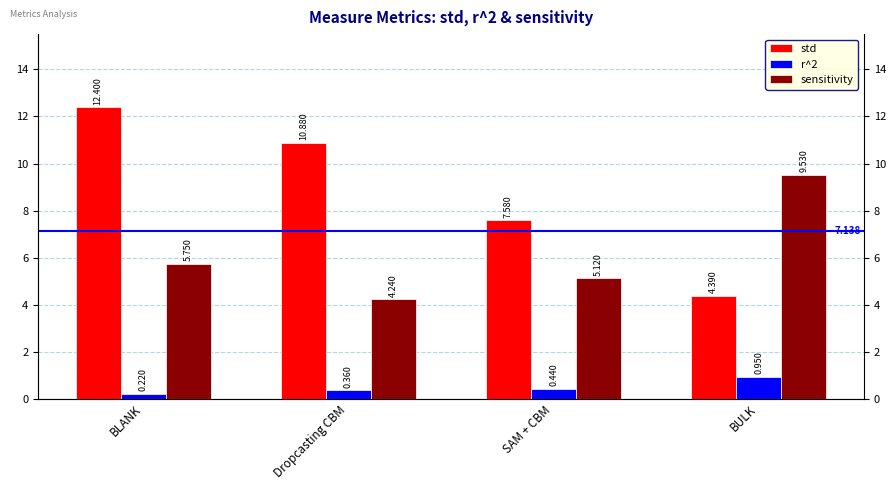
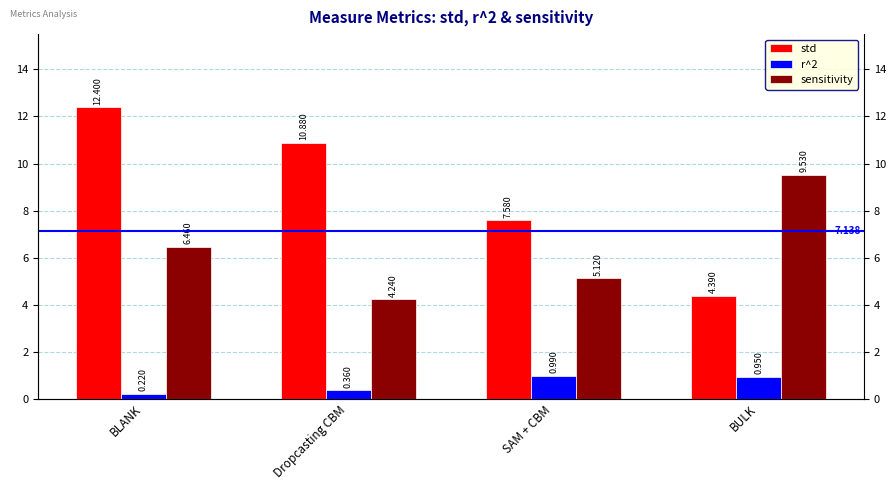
  {
    "std": {
      "BLANK": 12.400,
      "Dropcasting CBM": 10.880,
      "SAM + CBM": 7.580,
      "BULK": 4.390
    },
    "r^2": {
      "BLANK": 0.220,
      "Dropcasting CBM": 0.360,
-     "SAM + CBM": 0.440,
+     "SAM + CBM": 0.990,
      "BULK": 0.950
    },
    "sensitivity": {
-     "BLANK": 5.750,
+     "BLANK": 6.460,
      "Dropcasting CBM": 4.240,
      "SAM + CBM": 5.120,
      "BULK": 9.530
    }
  }
